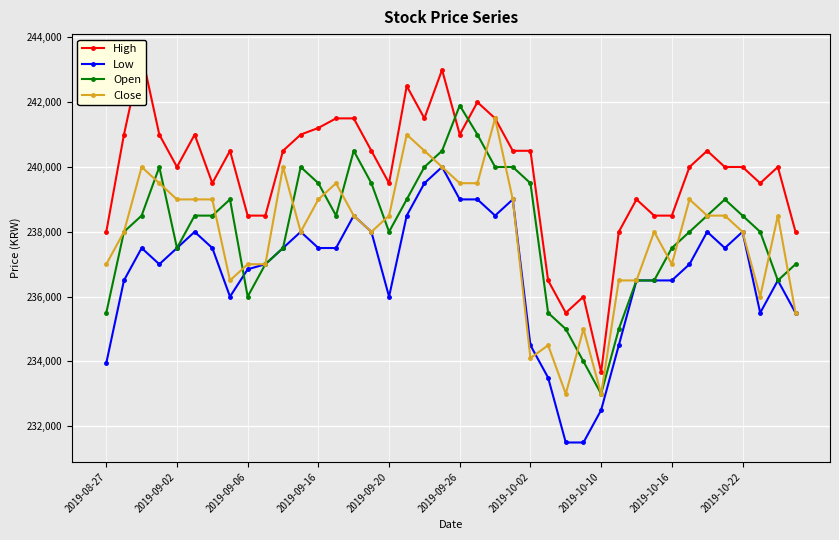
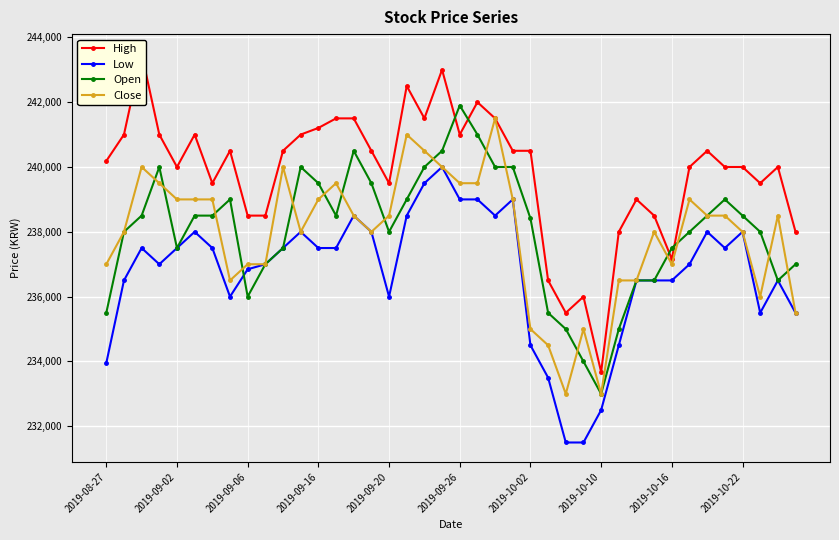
  {
    "High": {
-     "2019-08-27": "238,000",
+     "2019-08-27": "240,200",
      "2019-09-02": "240,000",
      "2019-09-06": "238,500",
      "2019-09-16": "241,200",
      "2019-09-20": "239,500",
      "2019-09-26": "241,000",
      "2019-10-02": "240,500",
      "2019-10-10": "233,700",
-     "2019-10-16": "238,500",
+     "2019-10-16": "237,200",
      "2019-10-22": "240,000"
    },
    "Low": {
      "2019-08-27": "234,000",
      "2019-09-06": "236,800",
      "2019-09-16": "237,500",
      "2019-09-20": "236,000",
      "2019-09-26": "239,000",
      "2019-10-02": "234,500",
      "2019-10-10": "232,500",
      "2019-10-16": "236,500"
    },
    "Open": {
      "2019-08-27": "235,500",
      "2019-09-06": "236,000",
      "2019-09-16": "239,500",
      "2019-09-20": "238,000",
      "2019-09-26": "241,900",
-     "2019-10-02": "239,500",
+     "2019-10-02": "238,400",
      "2019-10-16": "237,500",
      "2019-10-22": "238,500"
    },
    "Close": {
      "2019-08-27": "237,000",
      "2019-09-02": "239,000",
      "2019-09-06": "237,000",
      "2019-09-16": "239,000",
      "2019-09-20": "238,500",
      "2019-09-26": "239,500",
-     "2019-10-02": "234,100",
+     "2019-10-02": "235,000",
      "2019-10-16": "237,000"
    }
  }
